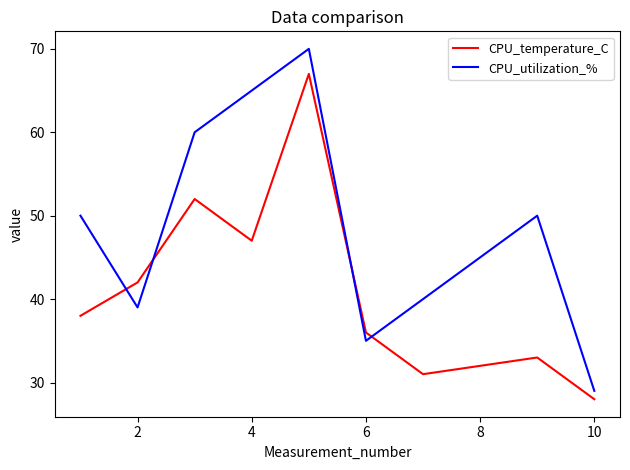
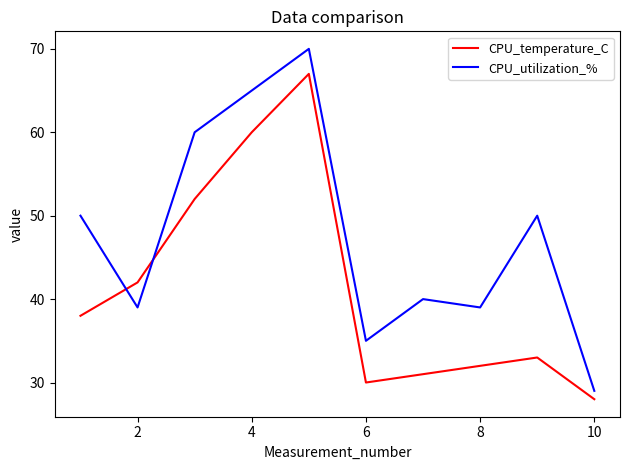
  {
    "CPU_temperature_C": {
      "2": 42,
-     "4": 47,
-     "6": 36,
+     "4": 60,
+     "6": 30,
      "8": 32,
      "10": 28
    },
    "CPU_utilization_%": {
      "2": 39,
      "4": 65,
      "6": 35,
-     "8": 45,
+     "8": 39,
      "10": 29
    }
  }
